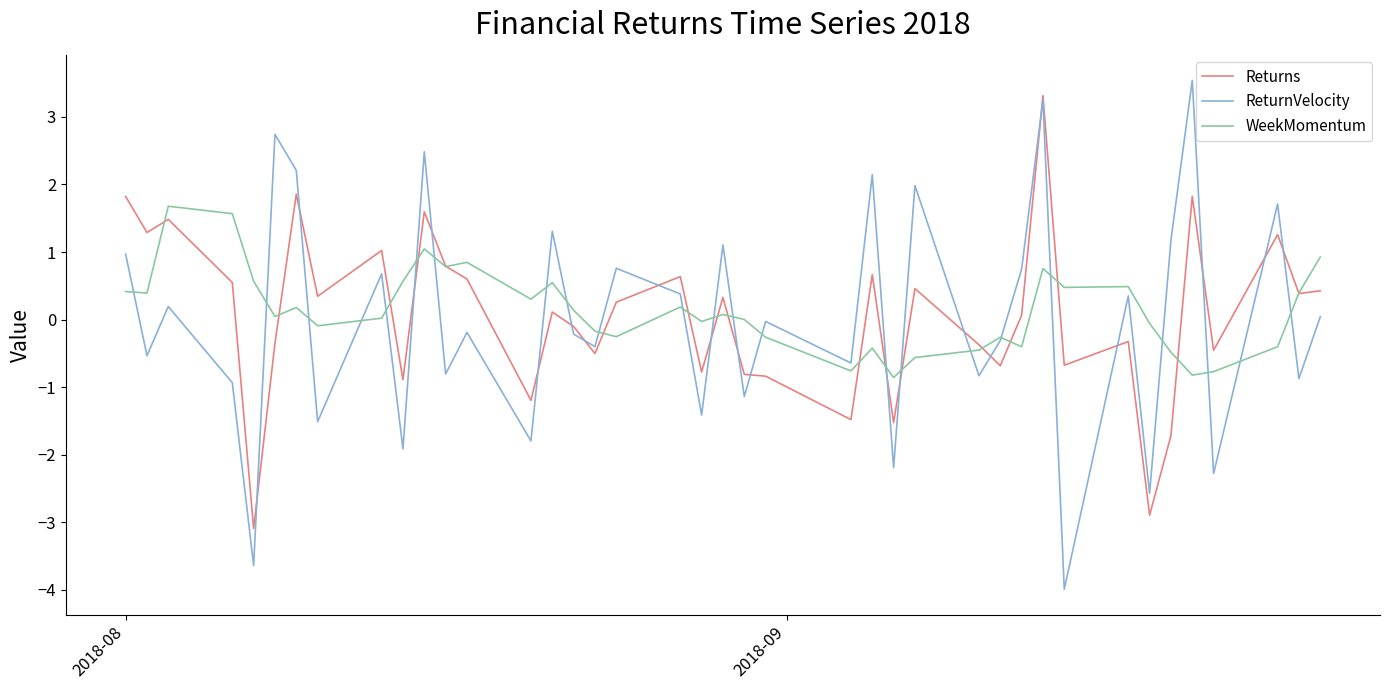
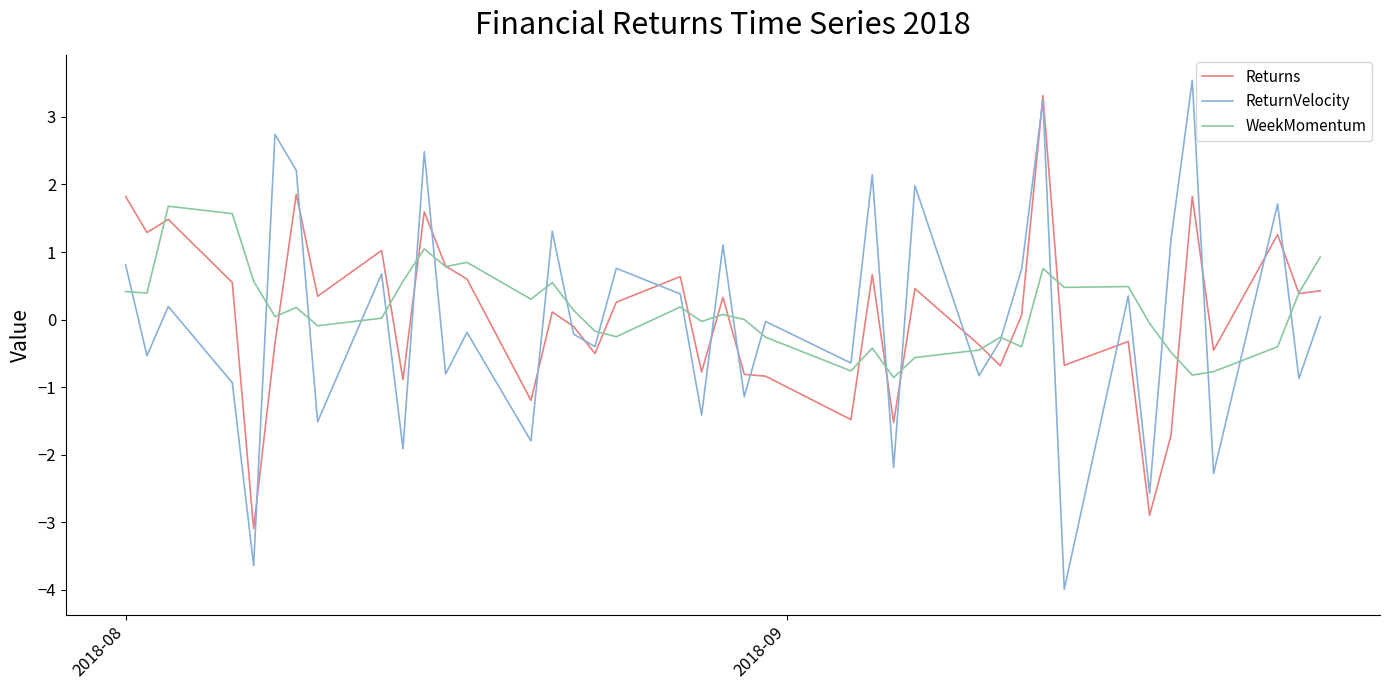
  {
    "Returns": {
      "2018-08": 1.8
    },
    "ReturnVelocity": {
-     "2018-08": 1.0
+     "2018-08": 0.8
    },
    "WeekMomentum": {
      "2018-08": 0.4
    }
  }
